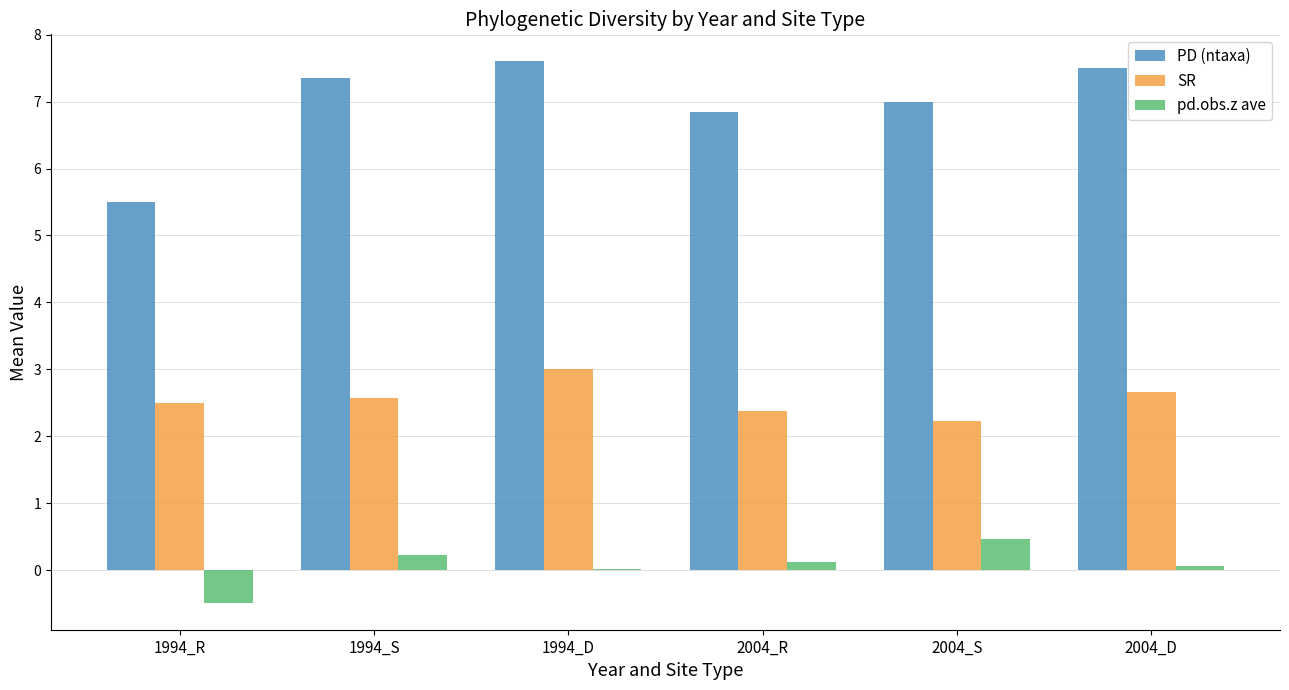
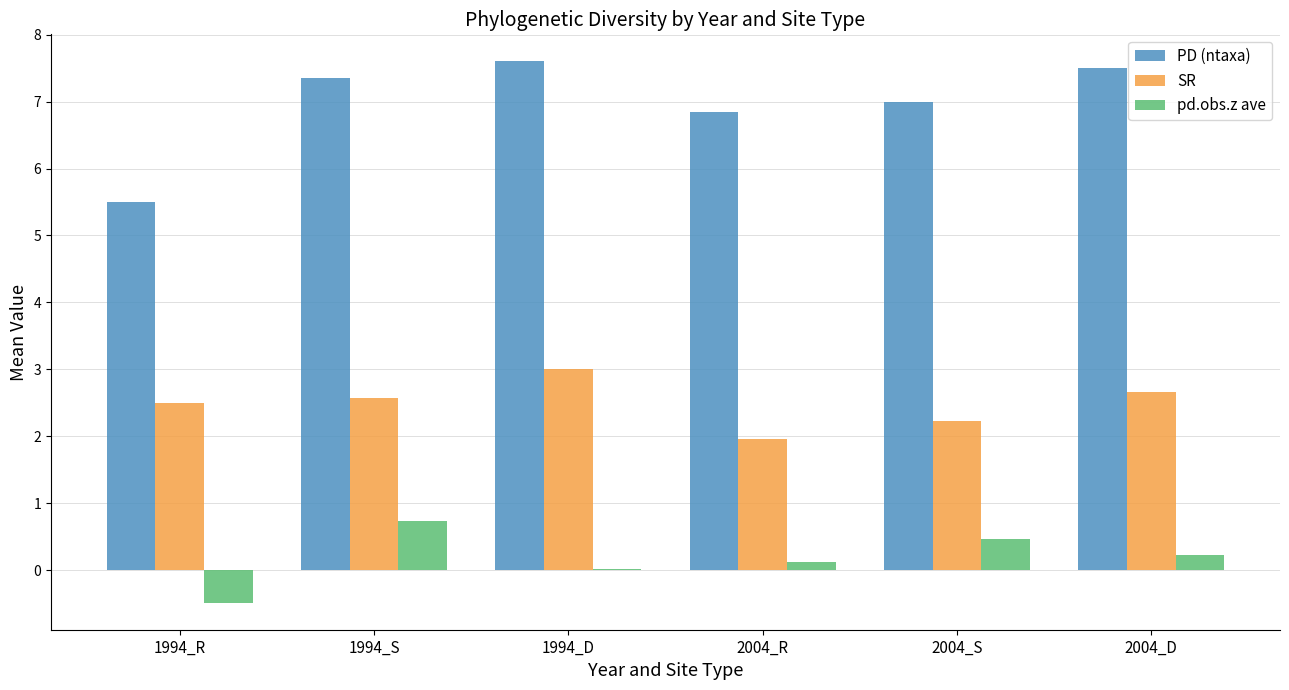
  {
    "PD (ntaxa)": {
      "1994_R": 5.5,
      "1994_S": 7.4,
      "1994_D": 7.6,
      "2004_R": 6.8,
      "2004_S": 7.0,
      "2004_D": 7.5
    },
    "SR": {
      "1994_R": 2.5,
      "1994_S": 2.6,
      "1994_D": 3.0,
-     "2004_R": 2.4,
+     "2004_R": 2.0,
      "2004_S": 2.2,
      "2004_D": 2.7
    },
    "pd.obs.z ave": {
      "1994_R": -0.5,
-     "1994_S": 0.2,
+     "1994_S": 0.7,
      "2004_R": 0.1,
      "2004_S": 0.5,
-     "2004_D": 0.1
+     "2004_D": 0.2
    }
  }
